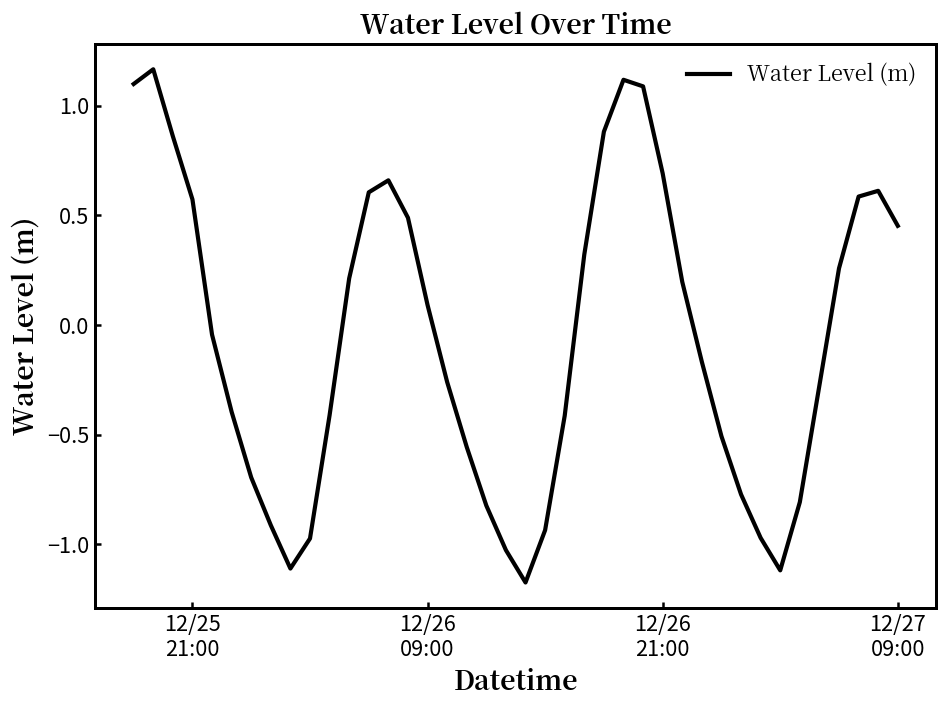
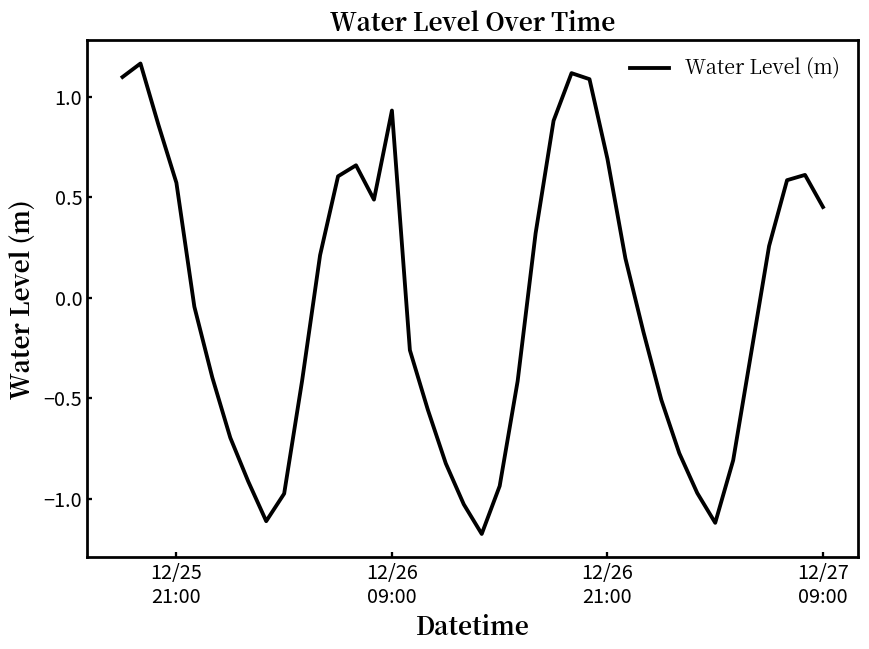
  {
    "12/25 21:00": 0.57,
-   "12/26 09:00": 0.09,
+   "12/26 09:00": 0.93,
    "12/26 21:00": 0.69,
    "12/27 09:00": 0.45
  }
